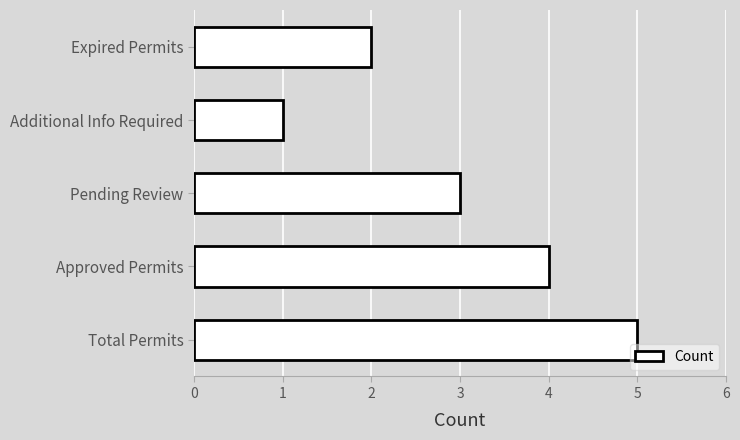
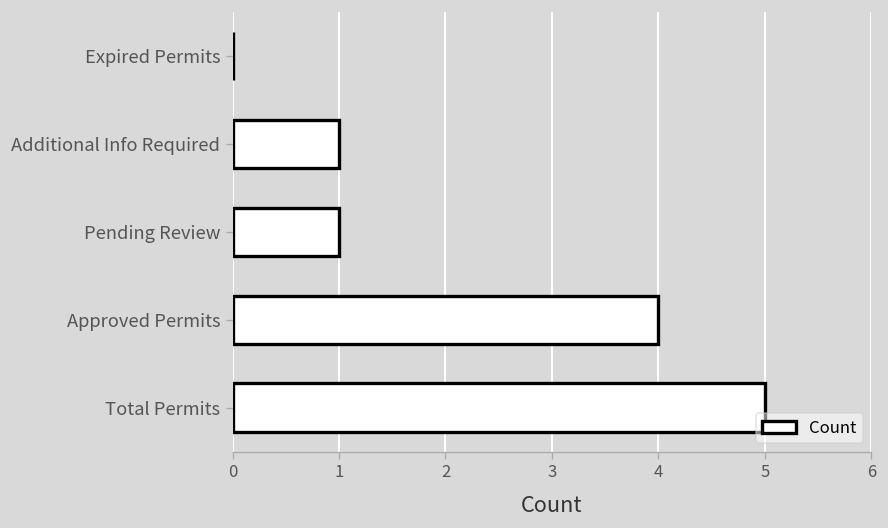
  {
-   "Expired Permits": 2,
+   "Expired Permits": 0,
    "Additional Info Required": 1,
-   "Pending Review": 3,
+   "Pending Review": 1,
    "Approved Permits": 4,
    "Total Permits": 5
  }
